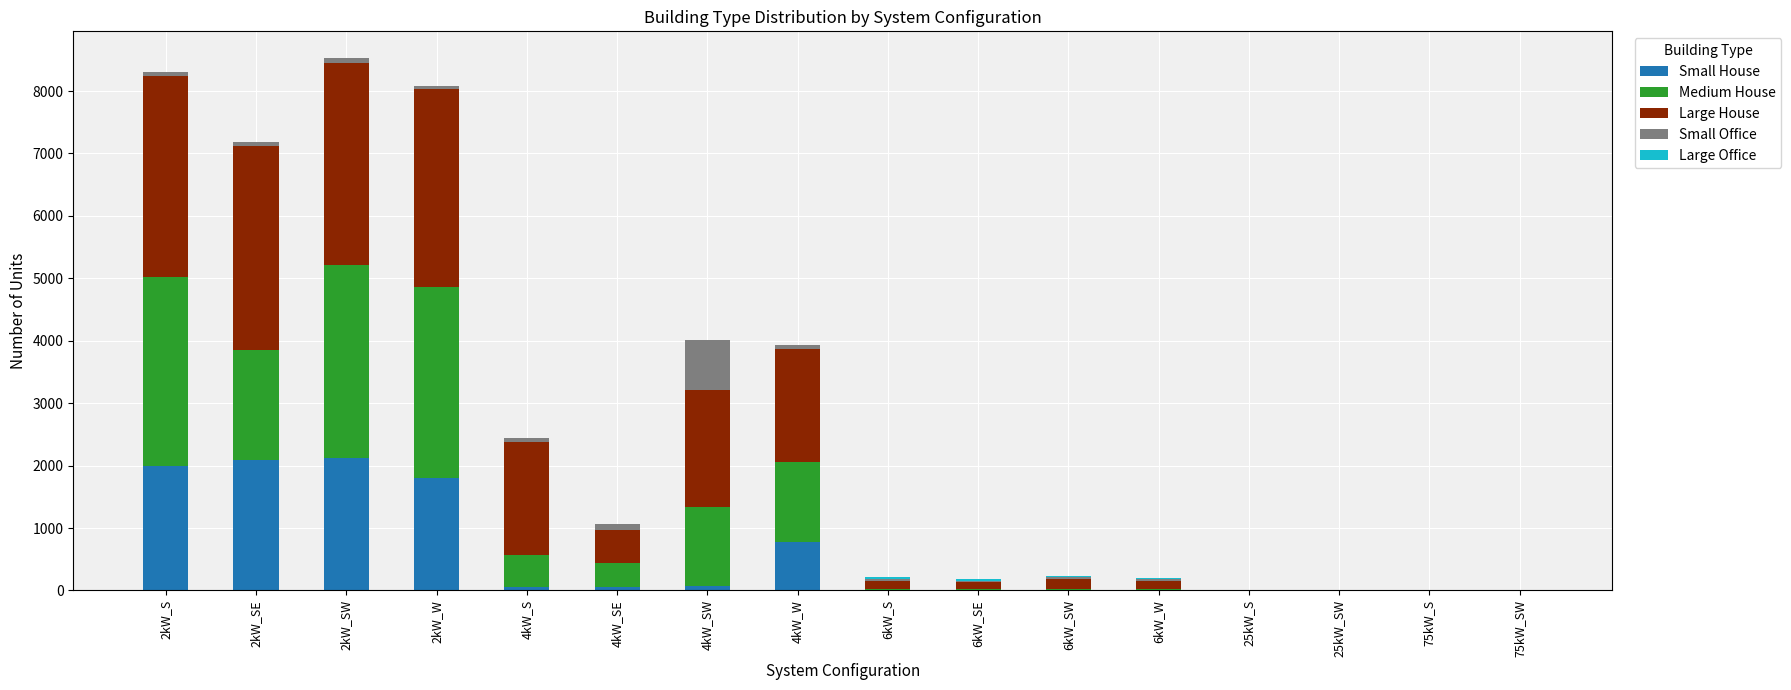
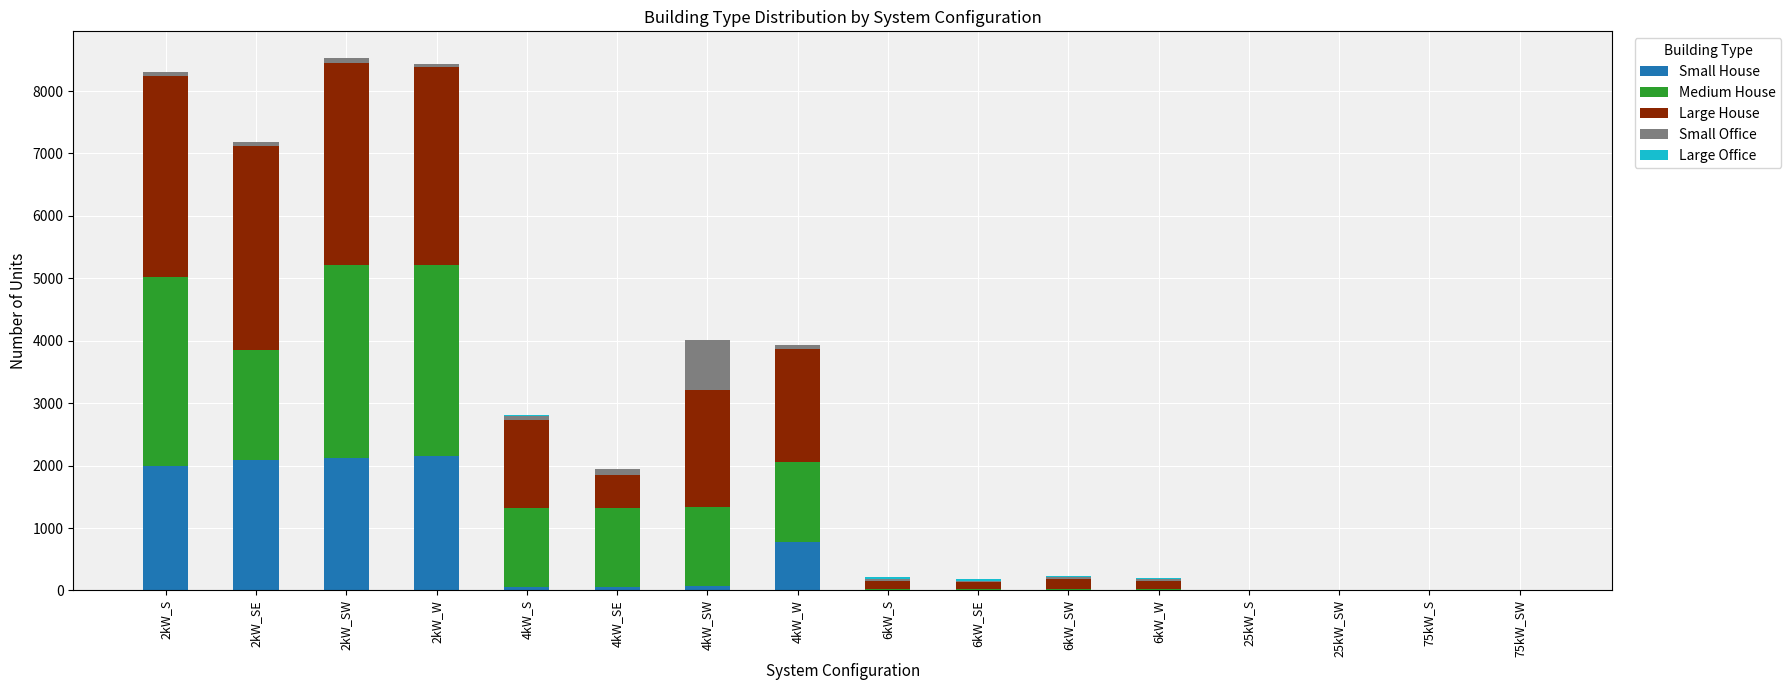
  {
    "Small House": {
      "2kW_S": 2000,
      "2kW_SE": 2100,
      "2kW_SW": 2100,
-     "2kW_W": 1800,
+     "2kW_W": 2200,
      "4kW_S": 100,
      "4kW_SE": 100,
      "4kW_SW": 100,
      "4kW_W": 800,
      "6kW_S": 0,
      "6kW_SE": 0,
      "6kW_SW": 0,
      "6kW_W": 0,
      "25kW_S": 0,
      "25kW_SW": 0,
      "75kW_S": 0,
      "75kW_SW": 0
    },
    "Medium House": {
      "2kW_S": 3000,
      "2kW_SE": 1800,
      "2kW_SW": 3100,
      "2kW_W": 3100,
-     "4kW_S": 500,
-     "4kW_SE": 400,
+     "4kW_S": 1300,
+     "4kW_SE": 1300,
      "4kW_SW": 1300,
      "4kW_W": 1300,
      "25kW_S": 0,
      "25kW_SW": 0,
      "75kW_S": 0,
      "75kW_SW": 0
    },
    "Large House": {
      "2kW_S": 3200,
      "2kW_SE": 3300,
      "2kW_SW": 3200,
      "2kW_W": 3200,
-     "4kW_S": 1800,
+     "4kW_S": 1400,
      "4kW_SE": 500,
      "4kW_SW": 1900,
      "4kW_W": 1800,
      "6kW_S": 100,
      "6kW_SE": 100,
      "6kW_SW": 100,
      "6kW_W": 100,
      "25kW_S": 0,
      "25kW_SW": 0,
      "75kW_S": 0,
      "75kW_SW": 0
    },
    "Small Office": {
      "2kW_S": 100,
      "2kW_SE": 100,
      "2kW_SW": 100,
      "2kW_W": 100,
      "4kW_S": 100,
      "4kW_SE": 100,
      "4kW_SW": 800,
      "4kW_W": 100,
      "25kW_S": 0,
      "25kW_SW": 0,
      "75kW_S": 0,
      "75kW_SW": 0
    },
    "Large Office": {
      "2kW_SE": 0,
      "2kW_W": 0
    }
  }
